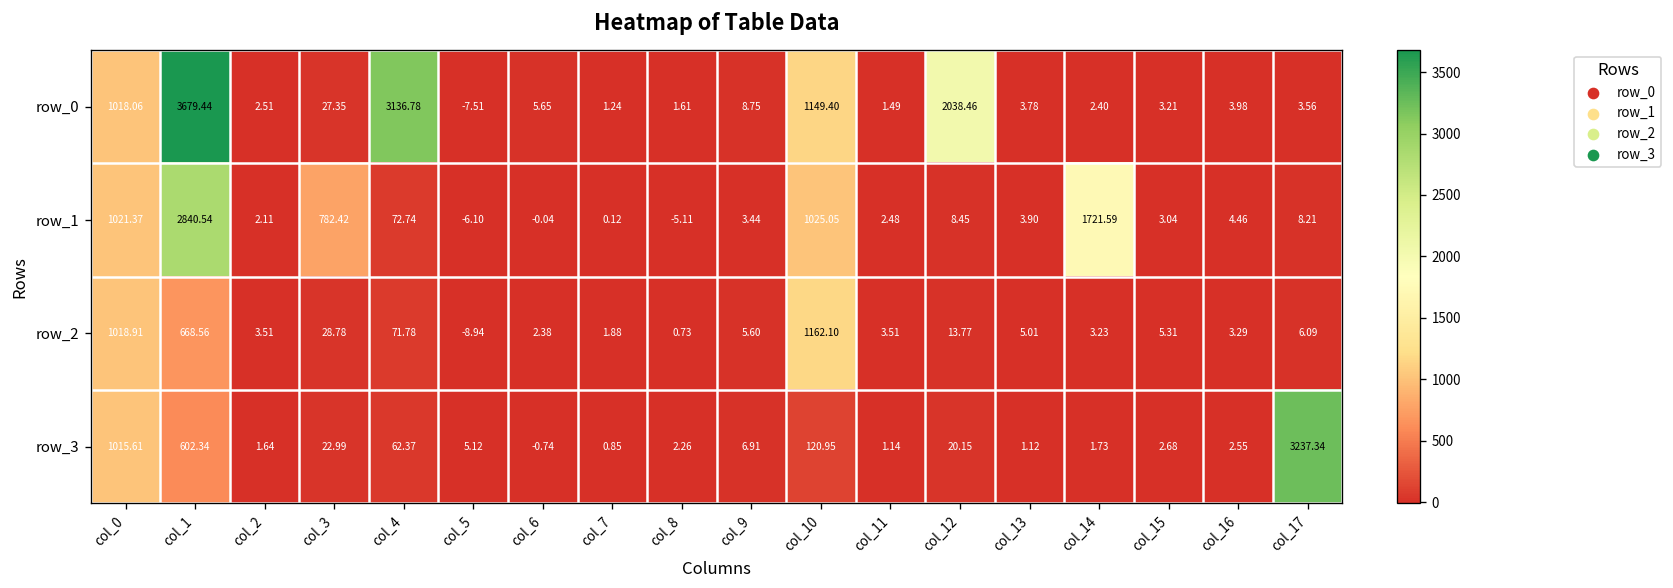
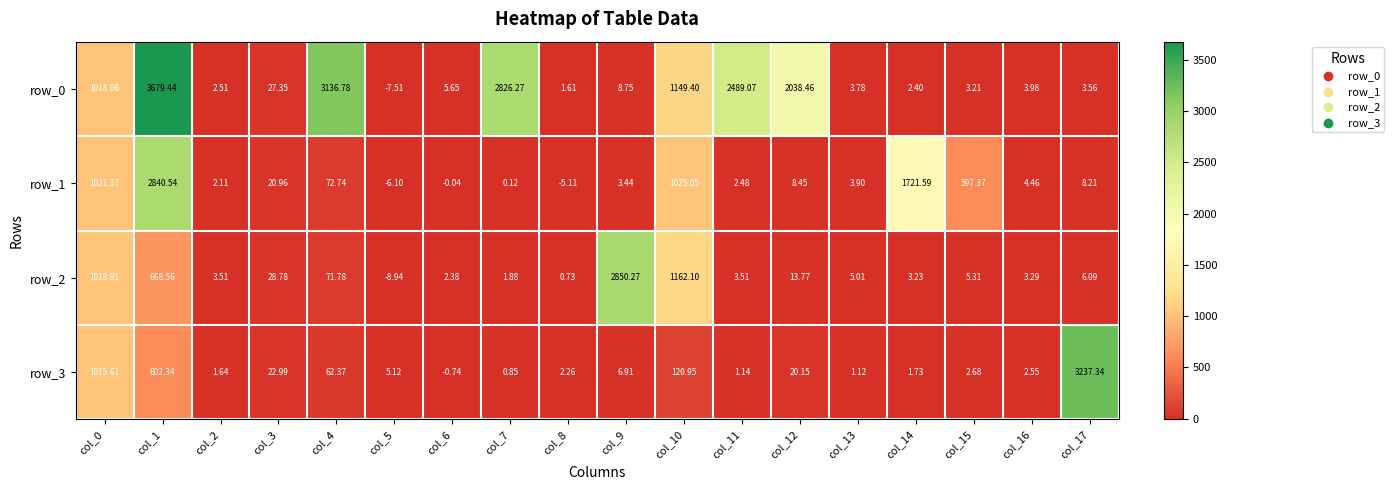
  {
    "row_0": {
      "col_0": 1018.06,
      "col_1": 3679.44,
      "col_2": 2.51,
      "col_3": 27.35,
      "col_4": 3136.78,
      "col_5": -7.51,
      "col_6": 5.65,
-     "col_7": 1.24,
+     "col_7": 2826.27,
      "col_8": 1.61,
      "col_9": 8.75,
      "col_10": 1149.40,
-     "col_11": 1.49,
+     "col_11": 2489.07,
      "col_12": 2038.46,
      "col_13": 3.78,
      "col_14": 2.40,
      "col_15": 3.21,
      "col_16": 3.98,
      "col_17": 3.56
    },
    "row_1": {
      "col_0": 1021.37,
      "col_1": 2840.54,
      "col_2": 2.11,
-     "col_3": 782.42,
+     "col_3": 20.96,
      "col_4": 72.74,
      "col_5": -6.10,
      "col_6": -0.04,
      "col_7": 0.12,
      "col_8": -5.11,
      "col_9": 3.44,
      "col_10": 1025.05,
      "col_11": 2.48,
      "col_12": 8.45,
      "col_13": 3.90,
      "col_14": 1721.59,
-     "col_15": 3.04,
+     "col_15": 597.37,
      "col_16": 4.46,
      "col_17": 8.21
    },
    "row_2": {
      "col_0": 1018.91,
      "col_1": 668.56,
      "col_2": 3.51,
      "col_3": 28.78,
      "col_4": 71.78,
      "col_5": -8.94,
      "col_6": 2.38,
      "col_7": 1.88,
      "col_8": 0.73,
-     "col_9": 5.60,
+     "col_9": 2850.27,
      "col_10": 1162.10,
      "col_11": 3.51,
      "col_12": 13.77,
      "col_13": 5.01,
      "col_14": 3.23,
      "col_15": 5.31,
      "col_16": 3.29,
      "col_17": 6.09
    },
    "row_3": {
      "col_0": 1015.61,
      "col_1": 602.34,
      "col_2": 1.64,
      "col_3": 22.99,
      "col_4": 62.37,
      "col_5": 5.12,
      "col_6": -0.74,
      "col_7": 0.85,
      "col_8": 2.26,
      "col_9": 6.91,
      "col_10": 120.95,
      "col_11": 1.14,
      "col_12": 20.15,
      "col_13": 1.12,
      "col_14": 1.73,
      "col_15": 2.68,
      "col_16": 2.55,
      "col_17": 3237.34
    }
  }
